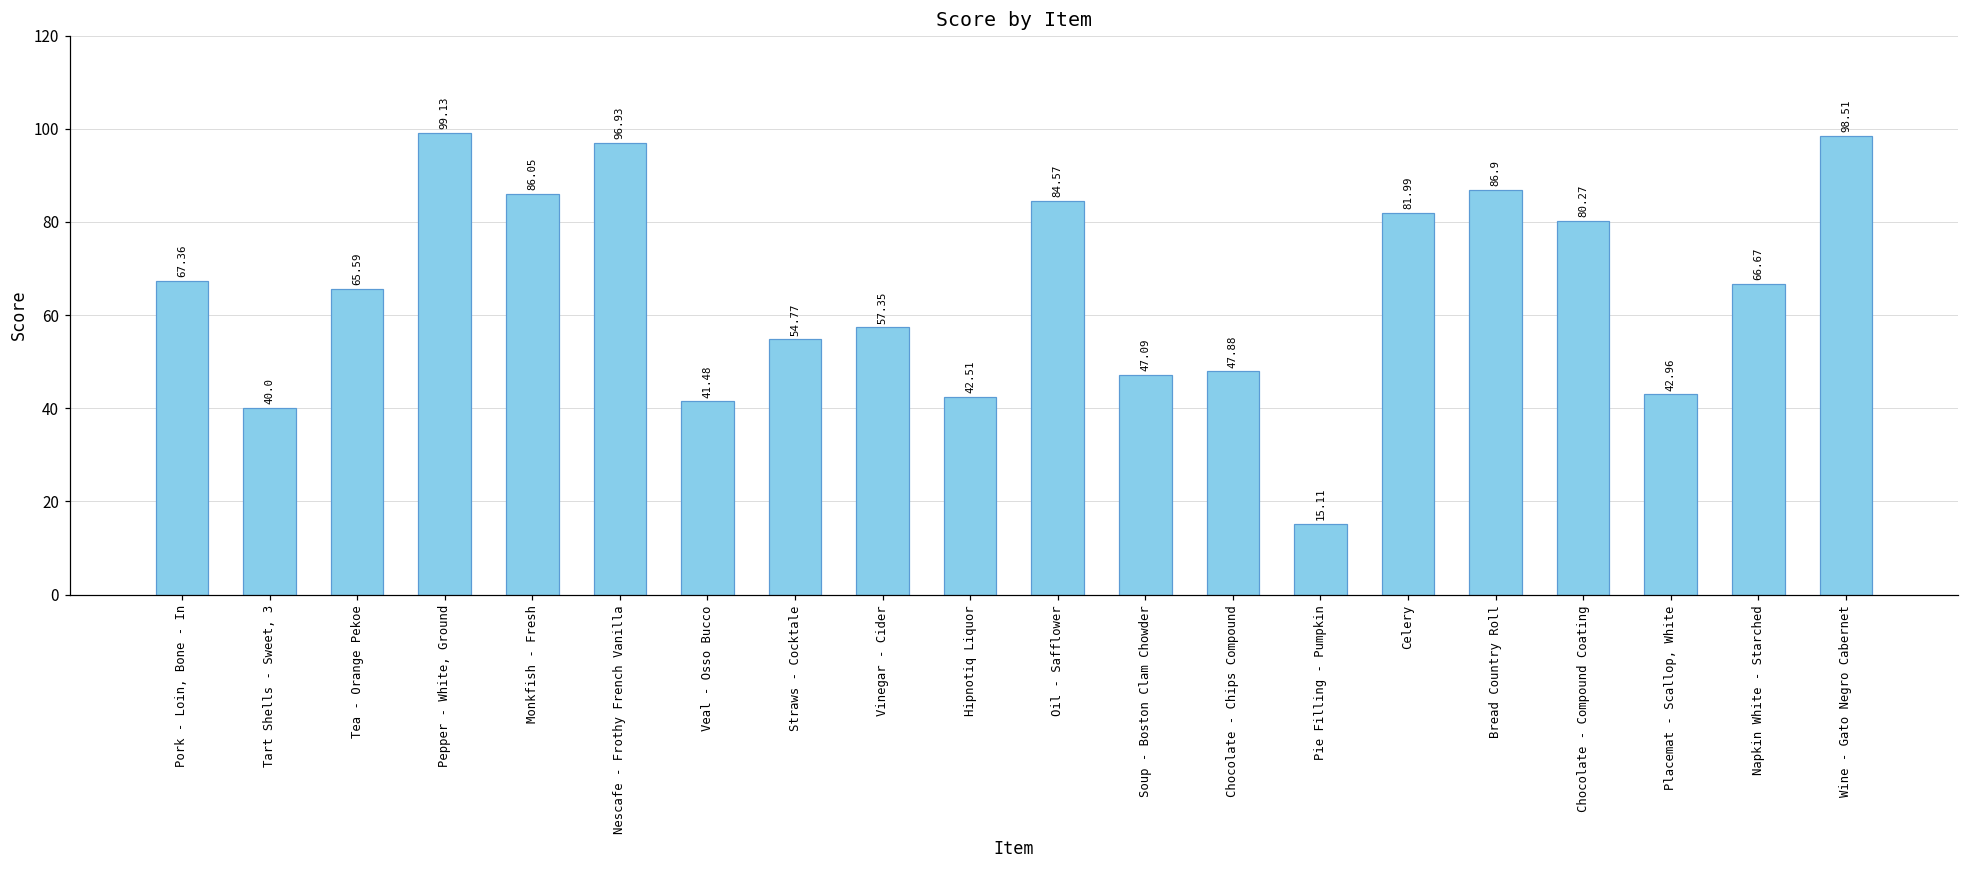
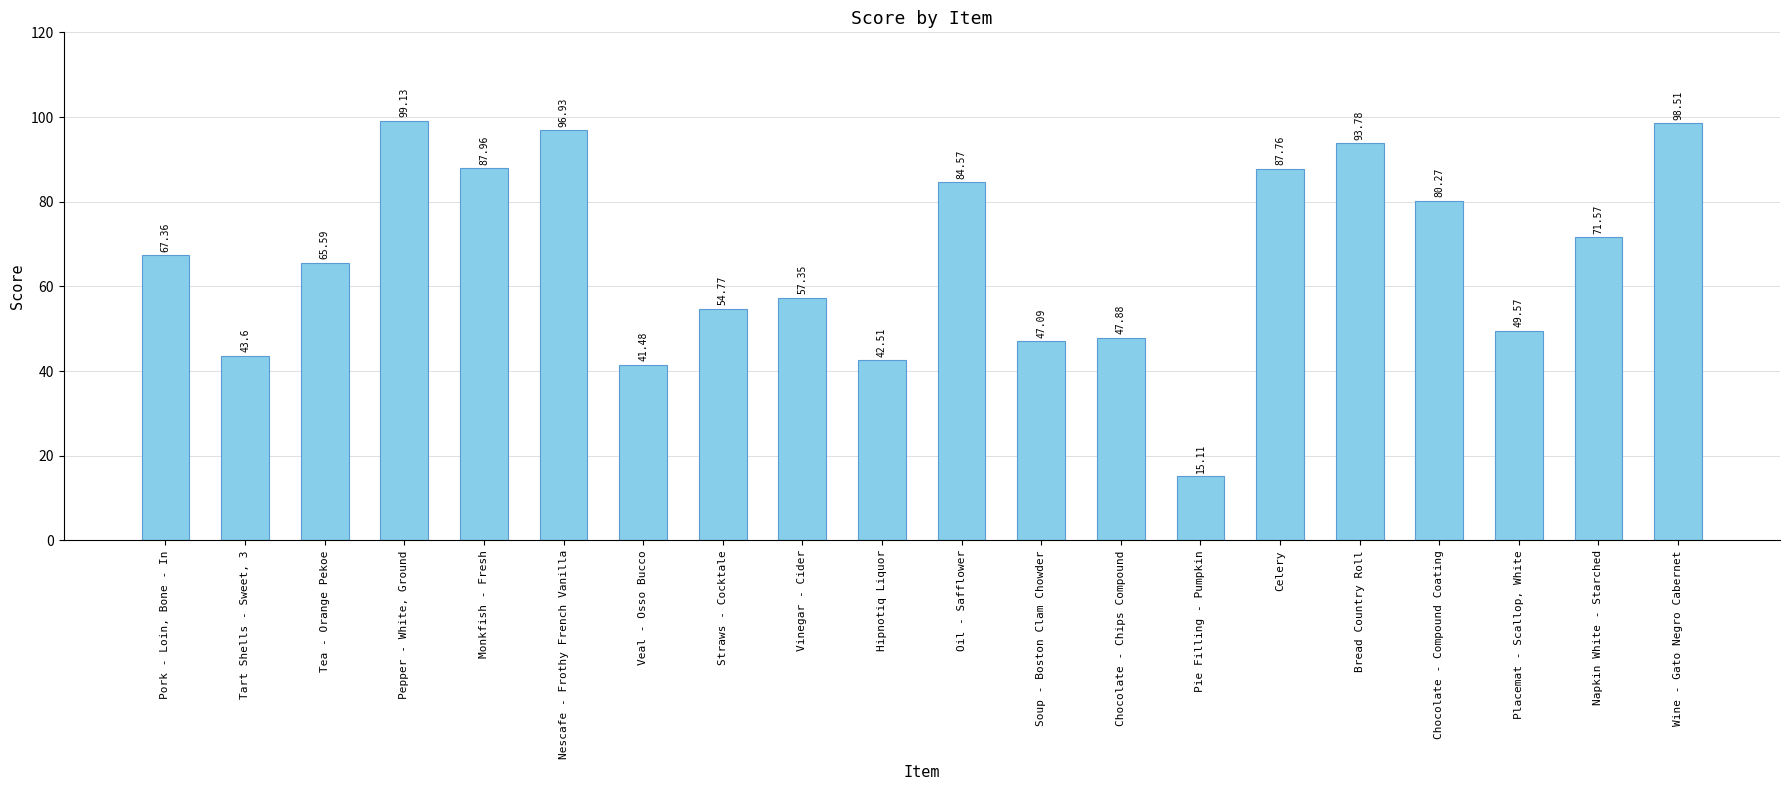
  {
    "Pork - Loin, Bone - In": 67.36,
-   "Tart Shells - Sweet, 3": 40.0,
+   "Tart Shells - Sweet, 3": 43.6,
    "Tea - Orange Pekoe": 65.59,
    "Pepper - White, Ground": 99.13,
-   "Monkfish - Fresh": 86.05,
+   "Monkfish - Fresh": 87.96,
    "Nescafe - Frothy French Vanilla": 96.93,
    "Veal - Osso Bucco": 41.48,
    "Straws - Cocktale": 54.77,
    "Vinegar - Cider": 57.35,
    "Hipnotiq Liquor": 42.51,
    "Oil - Safflower": 84.57,
    "Soup - Boston Clam Chowder": 47.09,
    "Chocolate - Chips Compound": 47.88,
    "Pie Filling - Pumpkin": 15.11,
-   "Celery": 81.99,
-   "Bread Country Roll": 86.9,
+   "Celery": 87.76,
+   "Bread Country Roll": 93.78,
    "Chocolate - Compound Coating": 80.27,
-   "Placemat - Scallop, White": 42.96,
-   "Napkin White - Starched": 66.67,
+   "Placemat - Scallop, White": 49.57,
+   "Napkin White - Starched": 71.57,
    "Wine - Gato Negro Cabernet": 98.51
  }
